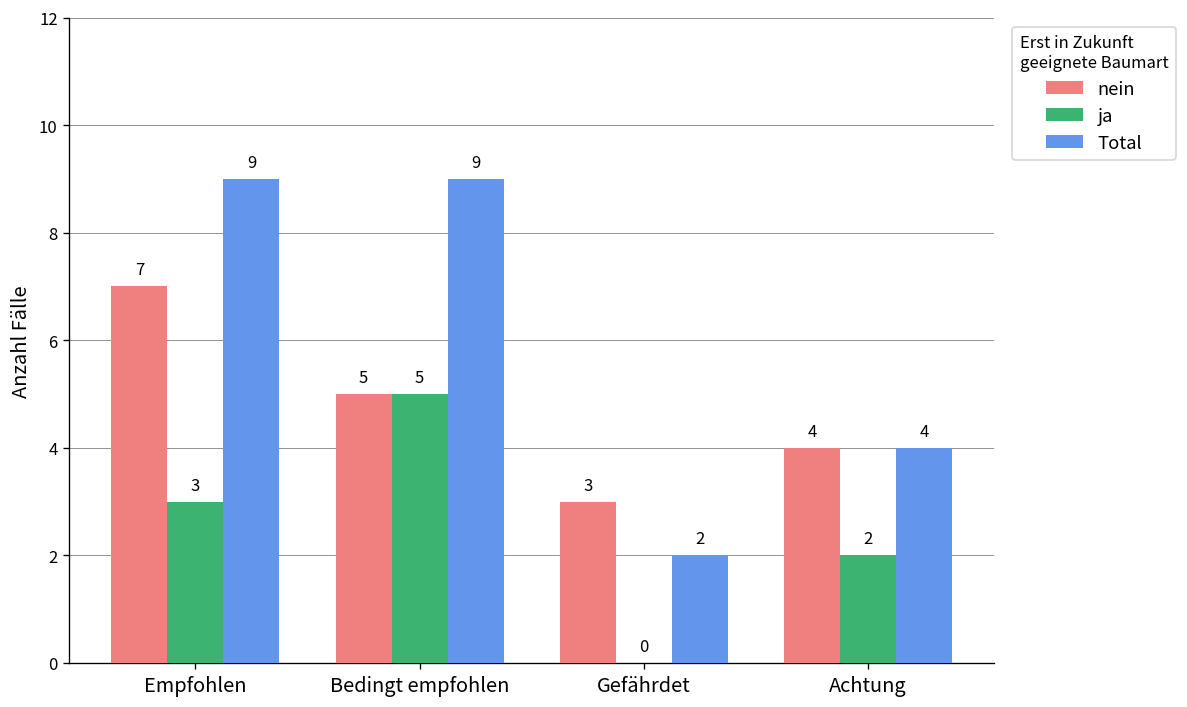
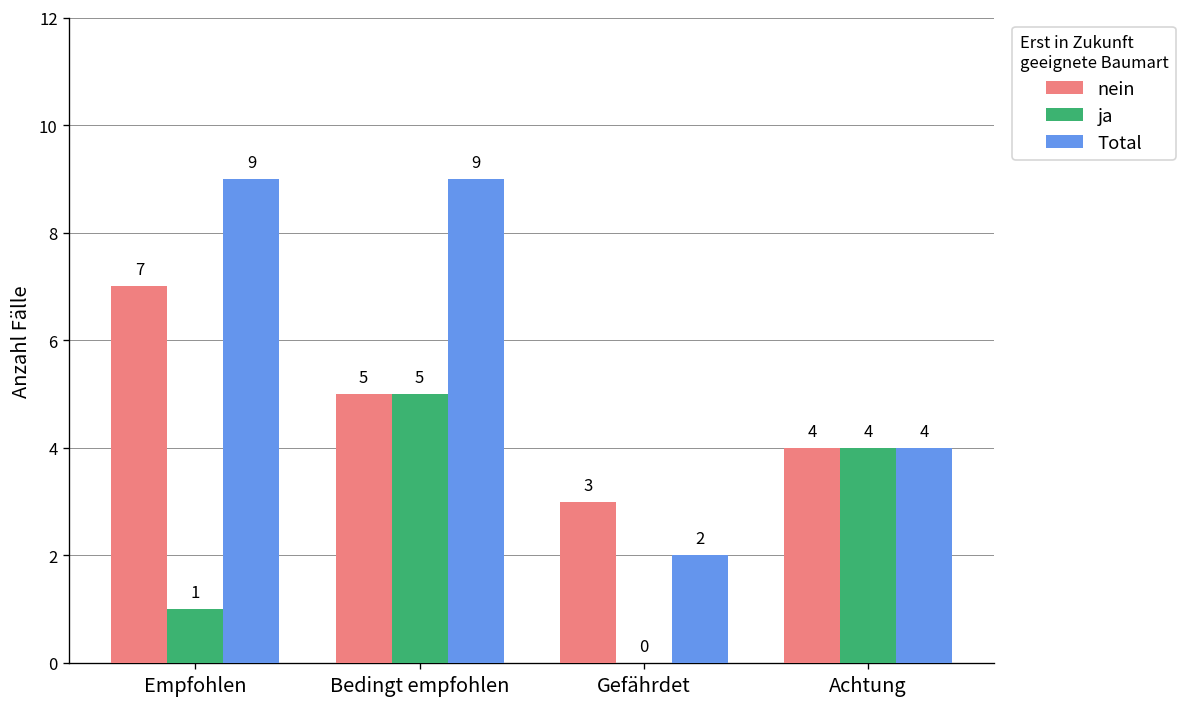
  {
    "nein": {
      "Empfohlen": 7,
      "Bedingt empfohlen": 5,
      "Gefährdet": 3,
      "Achtung": 4
    },
    "ja": {
-     "Empfohlen": 3,
+     "Empfohlen": 1,
      "Bedingt empfohlen": 5,
      "Gefährdet": 0,
-     "Achtung": 2
+     "Achtung": 4
    },
    "Total": {
      "Empfohlen": 9,
      "Bedingt empfohlen": 9,
      "Gefährdet": 2,
      "Achtung": 4
    }
  }
